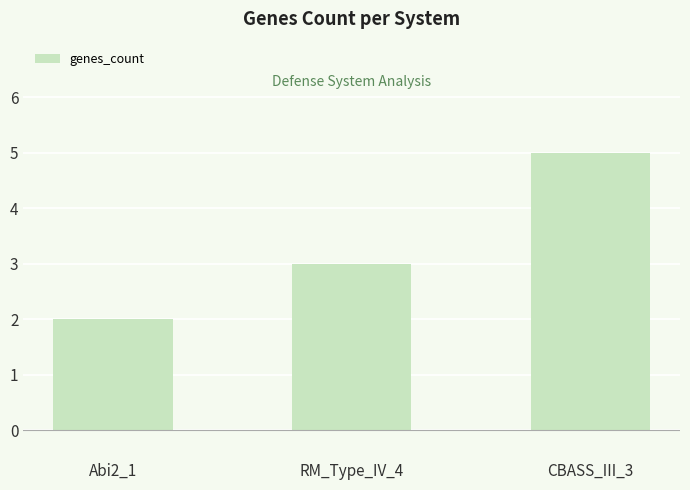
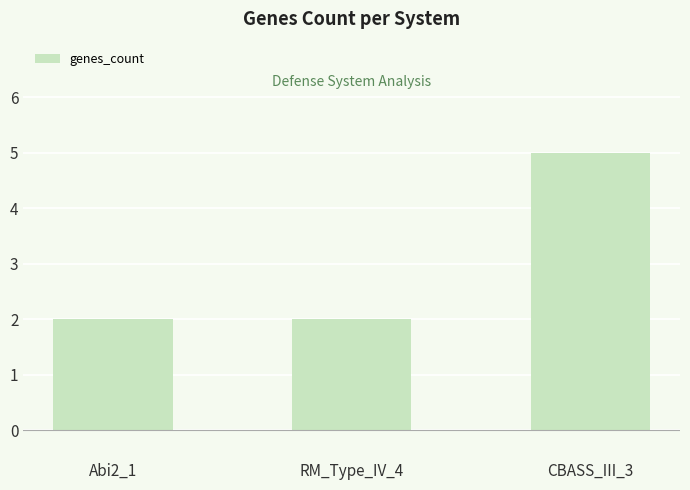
  {
    "Abi2_1": 2,
-   "RM_Type_IV_4": 3,
+   "RM_Type_IV_4": 2,
    "CBASS_III_3": 5
  }
